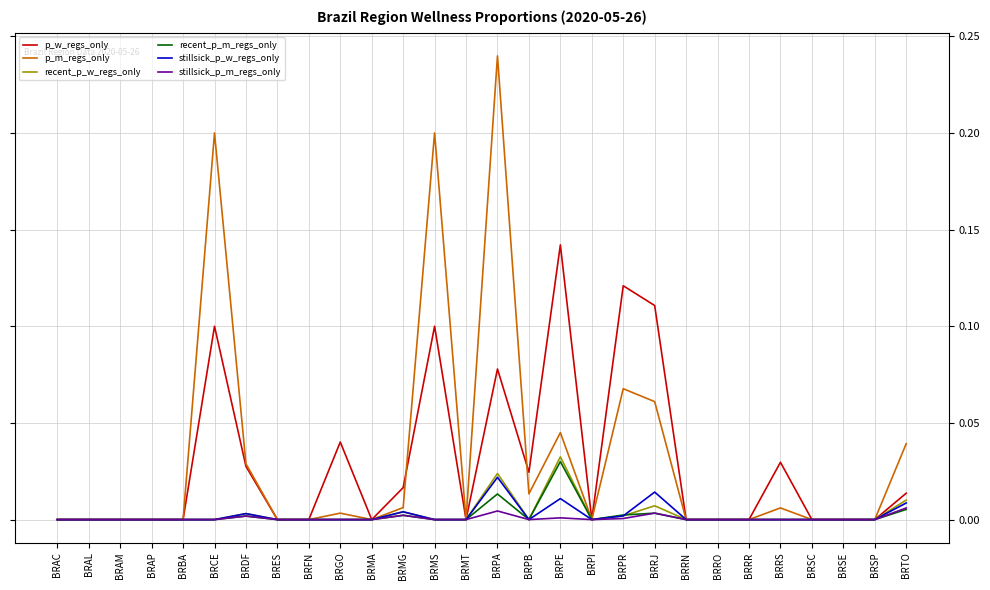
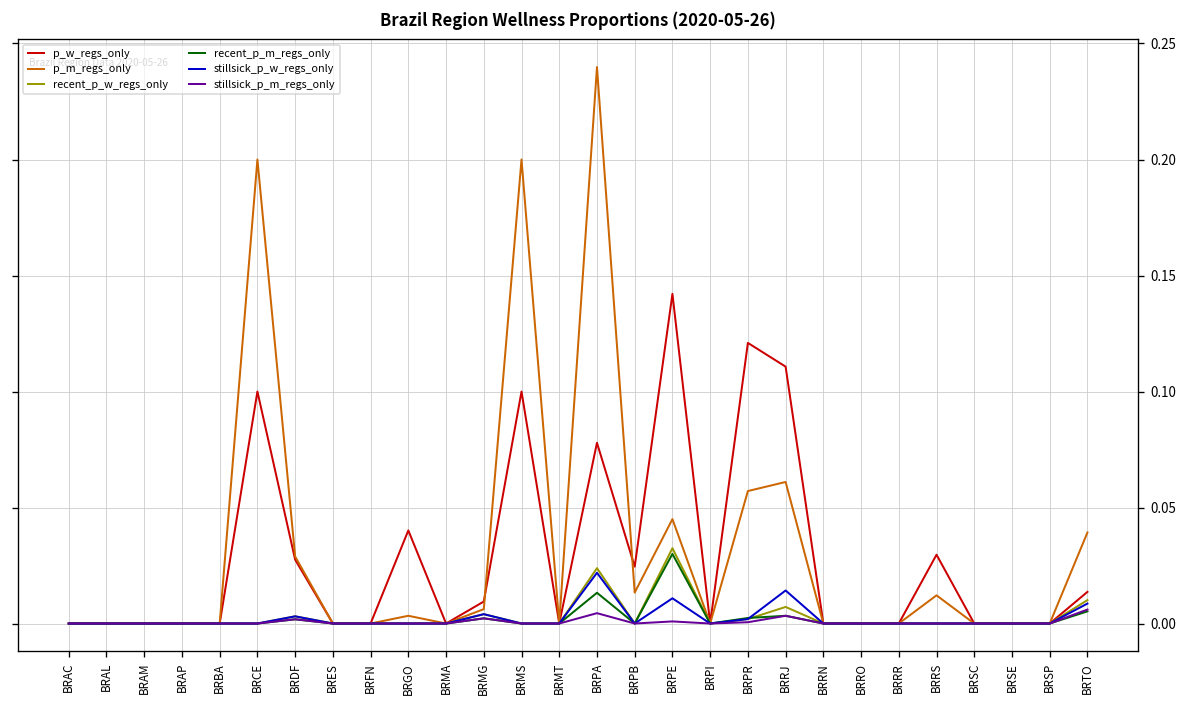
  {
    "p_w_regs_only": {
      "BRCE": 0.100,
      "BRDF": 0.028,
      "BRGO": 0.040,
-     "BRMG": 0.017,
+     "BRMG": 0.009,
      "BRMS": 0.100,
      "BRPA": 0.078,
      "BRPB": 0.025,
      "BRPE": 0.142,
      "BRPR": 0.121,
      "BRRJ": 0.111,
      "BRRS": 0.030,
      "BRTO": 0.014
    },
    "p_m_regs_only": {
      "BRCE": 0.200,
      "BRDF": 0.029,
      "BRGO": 0.003,
      "BRMG": 0.006,
      "BRMS": 0.200,
      "BRPA": 0.240,
      "BRPB": 0.013,
      "BRPE": 0.045,
-     "BRPR": 0.068,
+     "BRPR": 0.057,
      "BRRJ": 0.061,
-     "BRRS": 0.006,
+     "BRRS": 0.012,
      "BRTO": 0.039
    },
    "recent_p_w_regs_only": {
      "BRPA": 0.024,
      "BRPE": 0.032,
      "BRRJ": 0.007,
      "BRTO": 0.010
    },
    "recent_p_m_regs_only": {
      "BRPA": 0.013,
      "BRPE": 0.030
    },
    "stillsick_p_w_regs_only": {
      "BRPA": 0.022,
      "BRPE": 0.011,
      "BRRJ": 0.014,
      "BRTO": 0.009
    },
    "stillsick_p_m_regs_only": {
      "BRPA": 0.004,
      "BRPE": 0.001,
      "BRPR": 0.001
    }
  }
